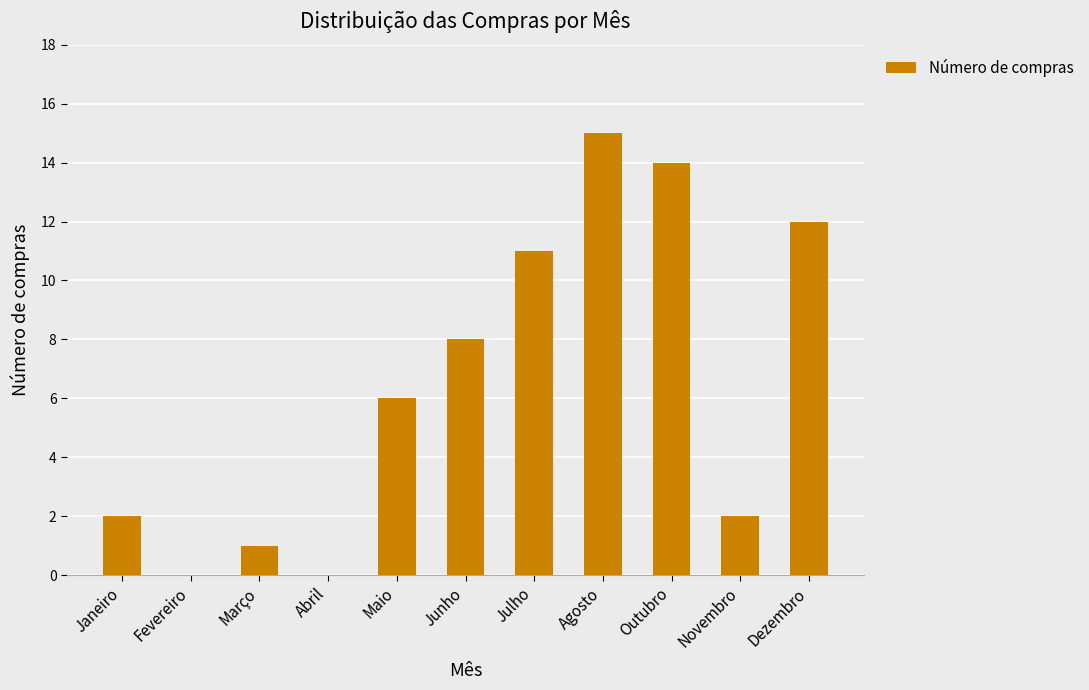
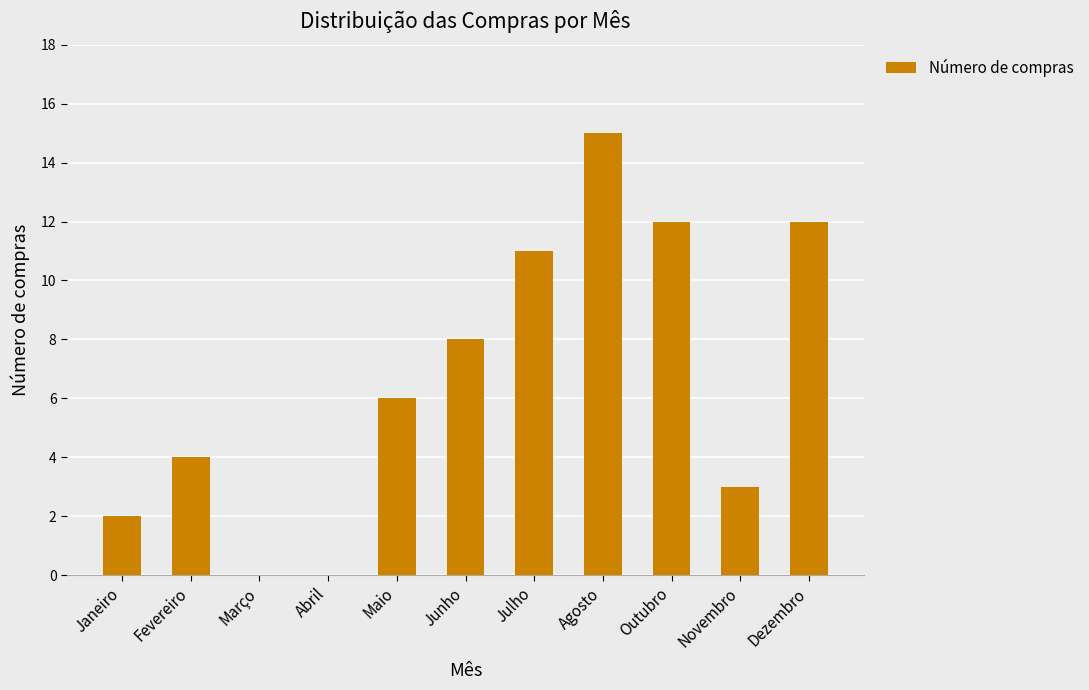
  {
    "Janeiro": 2,
-   "Fevereiro": 0,
-   "Março": 1,
+   "Fevereiro": 4,
+   "Março": 0,
    "Abril": 0,
    "Maio": 6,
    "Junho": 8,
    "Julho": 11,
    "Agosto": 15,
-   "Outubro": 14,
-   "Novembro": 2,
+   "Outubro": 12,
+   "Novembro": 3,
    "Dezembro": 12
  }
